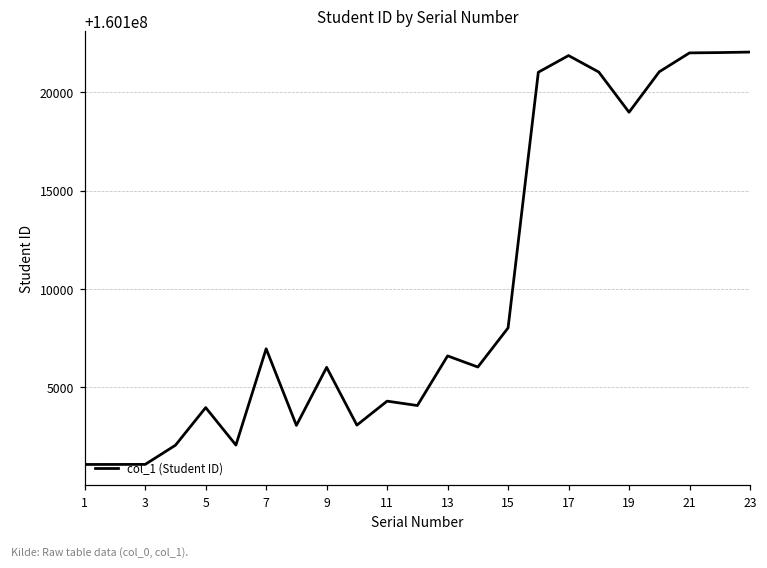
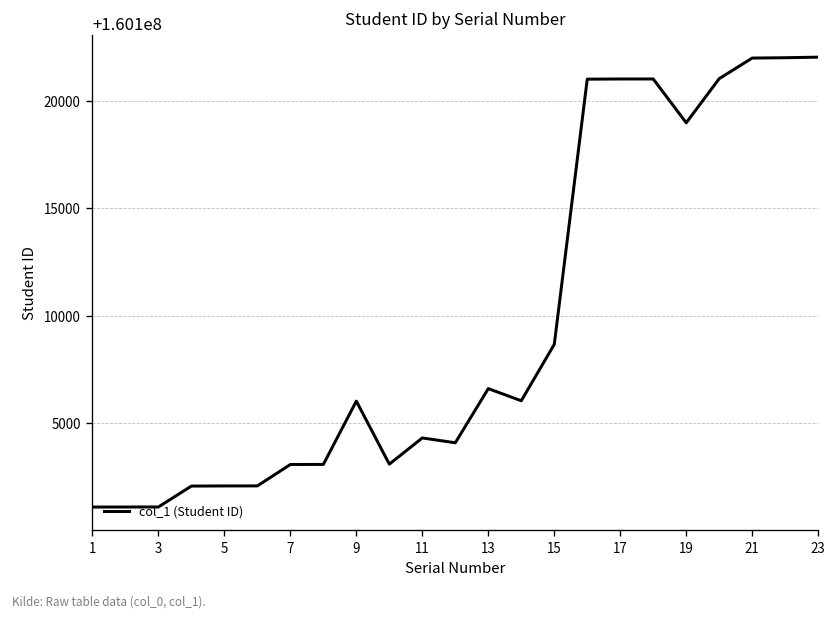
  {
    "1": 160101100,
    "3": 160101100,
-   "5": 160104000,
-   "7": 160107000,
+   "5": 160102100,
+   "7": 160103100,
    "9": 160106000,
    "11": 160104300,
    "13": 160106600,
-   "15": 160108000,
-   "17": 160121900,
+   "15": 160108700,
+   "17": 160121000,
    "19": 160119000,
    "21": 160122000,
    "23": 160122000
  }
